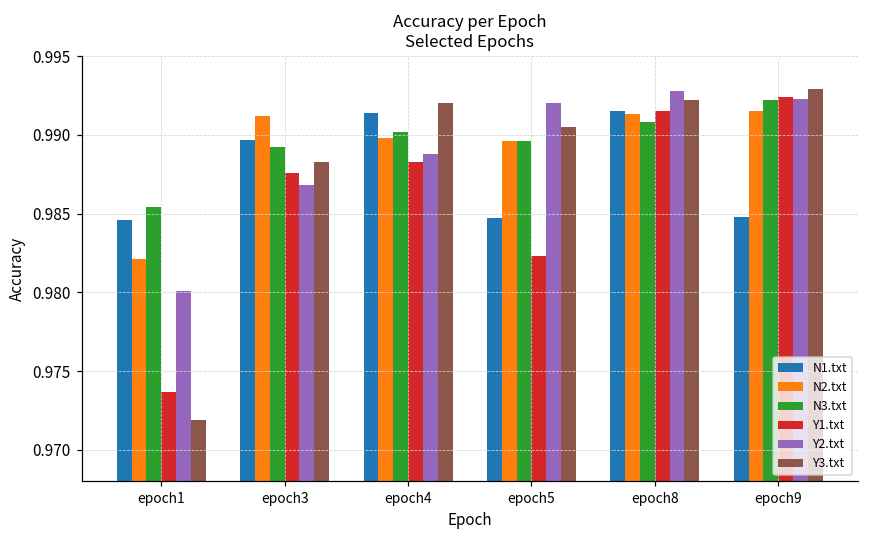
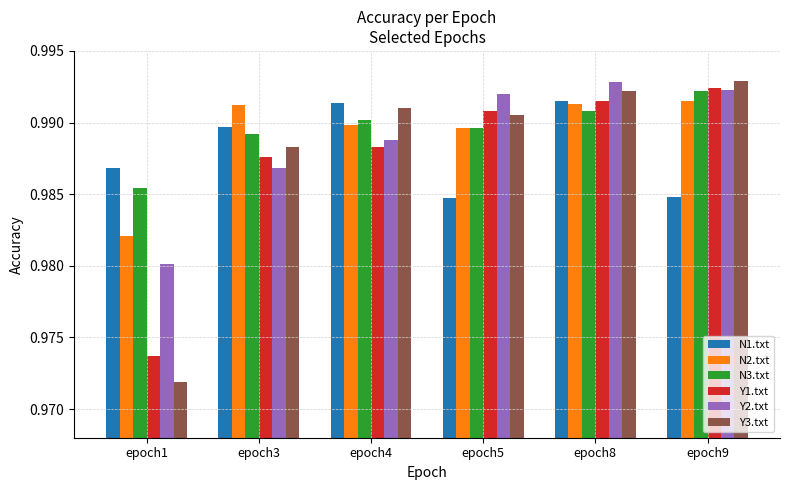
  {
    "N1.txt": {
-     "epoch1": 0.9846,
+     "epoch1": 0.9868,
      "epoch3": 0.9897,
      "epoch4": 0.9914,
      "epoch5": 0.9847,
      "epoch8": 0.9915,
      "epoch9": 0.9848
    },
    "N2.txt": {
      "epoch1": 0.9821,
      "epoch3": 0.9912,
      "epoch4": 0.9898,
      "epoch5": 0.9896,
      "epoch8": 0.9913,
      "epoch9": 0.9915
    },
    "N3.txt": {
      "epoch1": 0.9854,
      "epoch3": 0.9892,
      "epoch4": 0.9902,
      "epoch5": 0.9896,
      "epoch8": 0.9908,
      "epoch9": 0.9922
    },
    "Y1.txt": {
      "epoch1": 0.9737,
      "epoch3": 0.9876,
      "epoch4": 0.9883,
-     "epoch5": 0.9823,
+     "epoch5": 0.9908,
      "epoch8": 0.9915,
      "epoch9": 0.9924
    },
    "Y2.txt": {
      "epoch1": 0.9801,
      "epoch3": 0.9868,
      "epoch4": 0.9888,
      "epoch5": 0.9920,
      "epoch8": 0.9928,
      "epoch9": 0.9923
    },
    "Y3.txt": {
      "epoch1": 0.972,
      "epoch3": 0.9883,
-     "epoch4": 0.992,
+     "epoch4": 0.991,
      "epoch5": 0.9905,
      "epoch8": 0.9922,
      "epoch9": 0.993
    }
  }
